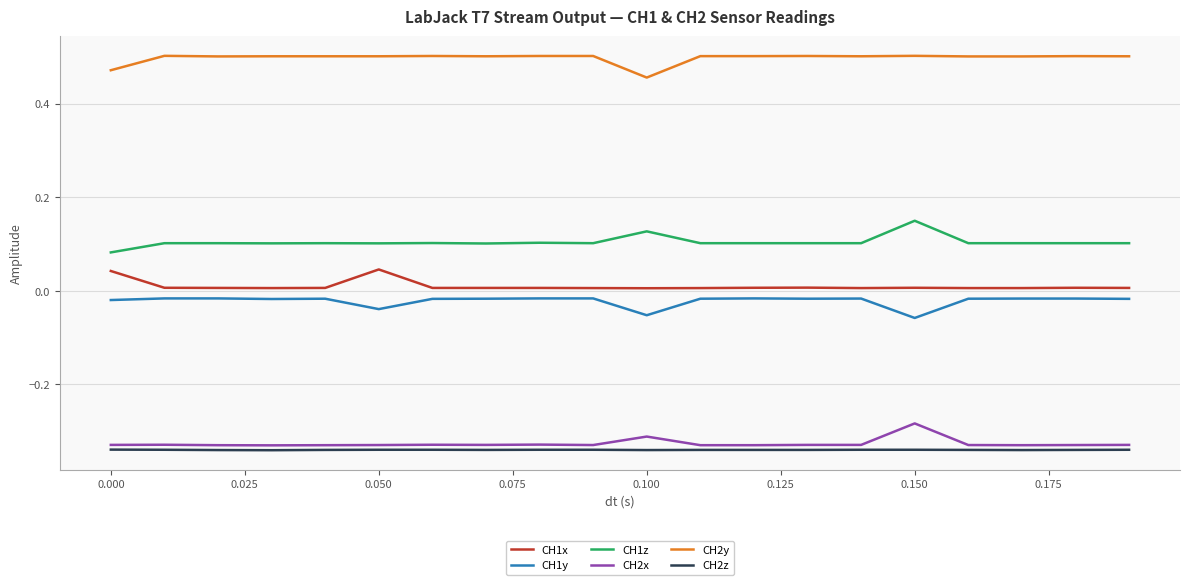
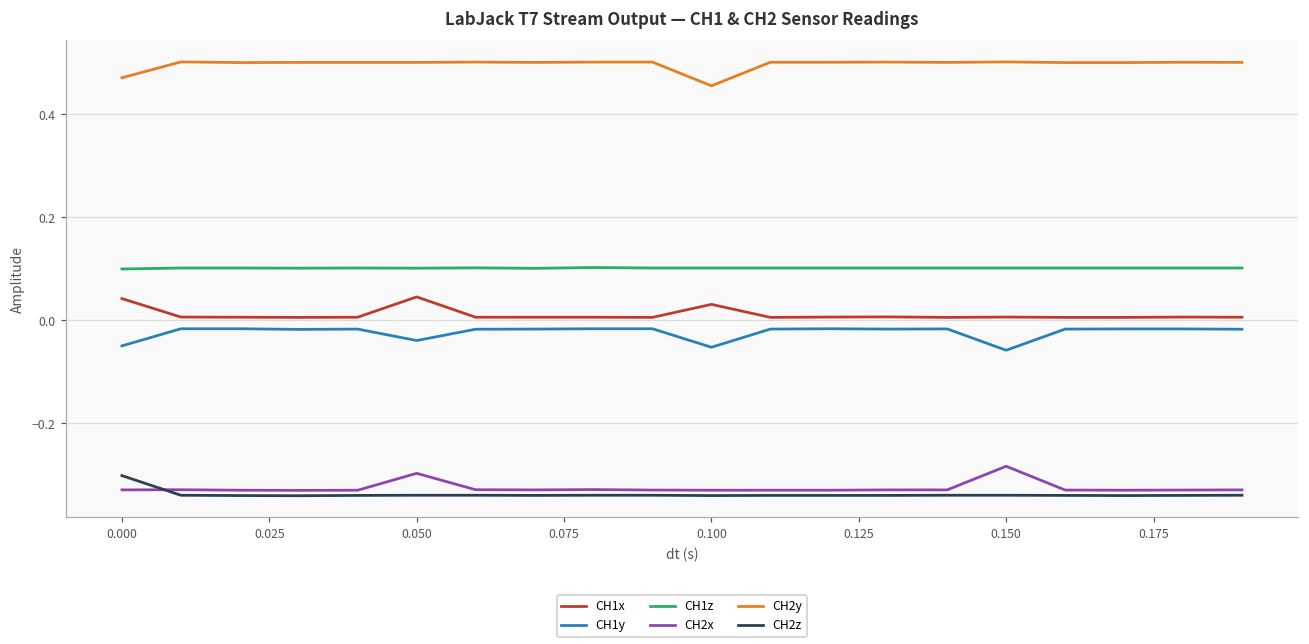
  {
    "CH1x": {
      "0.000": 0.04,
      "0.050": 0.05,
-     "0.100": 0.01,
+     "0.100": 0.03,
      "0.150": 0.01
    },
    "CH1y": {
-     "0.000": -0.02,
+     "0.000": -0.05,
      "0.050": -0.04,
      "0.100": -0.05,
      "0.150": -0.06
    },
    "CH1z": {
-     "0.000": 0.08,
+     "0.000": 0.10,
      "0.050": 0.10,
-     "0.100": 0.13,
-     "0.150": 0.15
+     "0.100": 0.10,
+     "0.150": 0.10
    },
    "CH2x": {
      "0.000": -0.33,
-     "0.050": -0.33,
-     "0.100": -0.31,
+     "0.050": -0.30,
+     "0.100": -0.33,
      "0.150": -0.28
    },
    "CH2y": {
      "0.000": 0.47,
      "0.050": 0.50,
      "0.100": 0.46,
      "0.150": 0.50
    },
    "CH2z": {
-     "0.000": -0.34,
+     "0.000": -0.30,
      "0.050": -0.34,
      "0.100": -0.34,
      "0.150": -0.34
    }
  }
